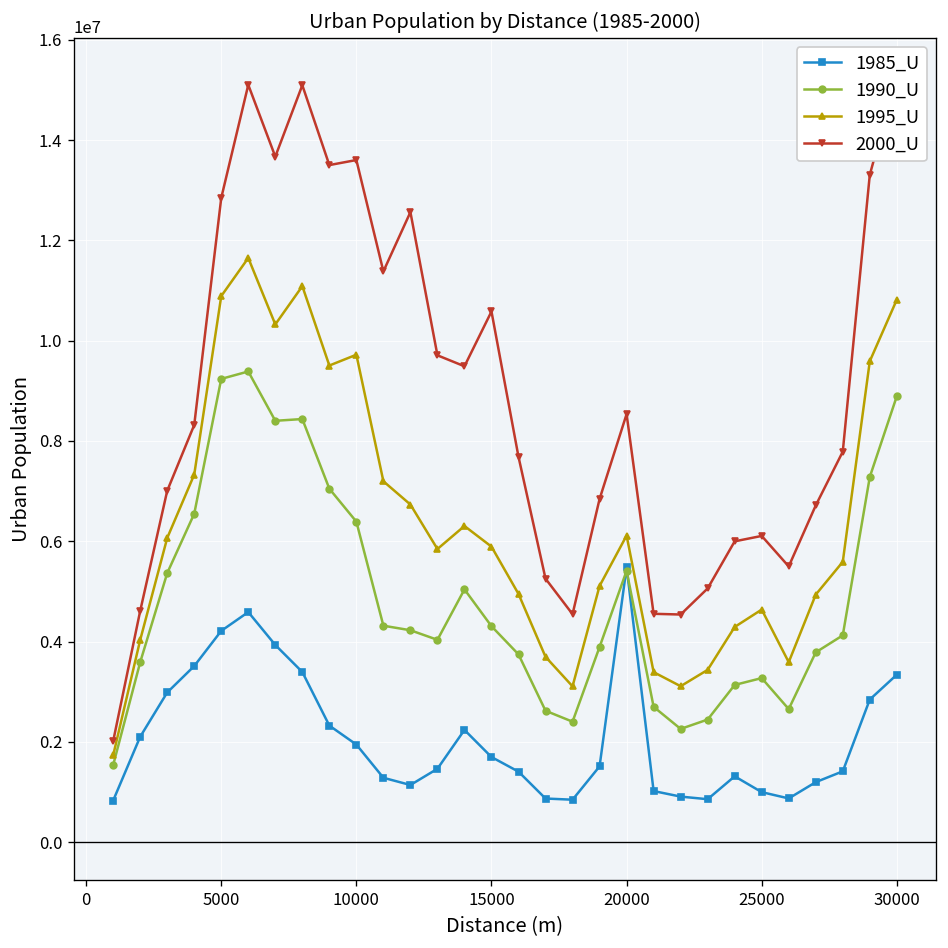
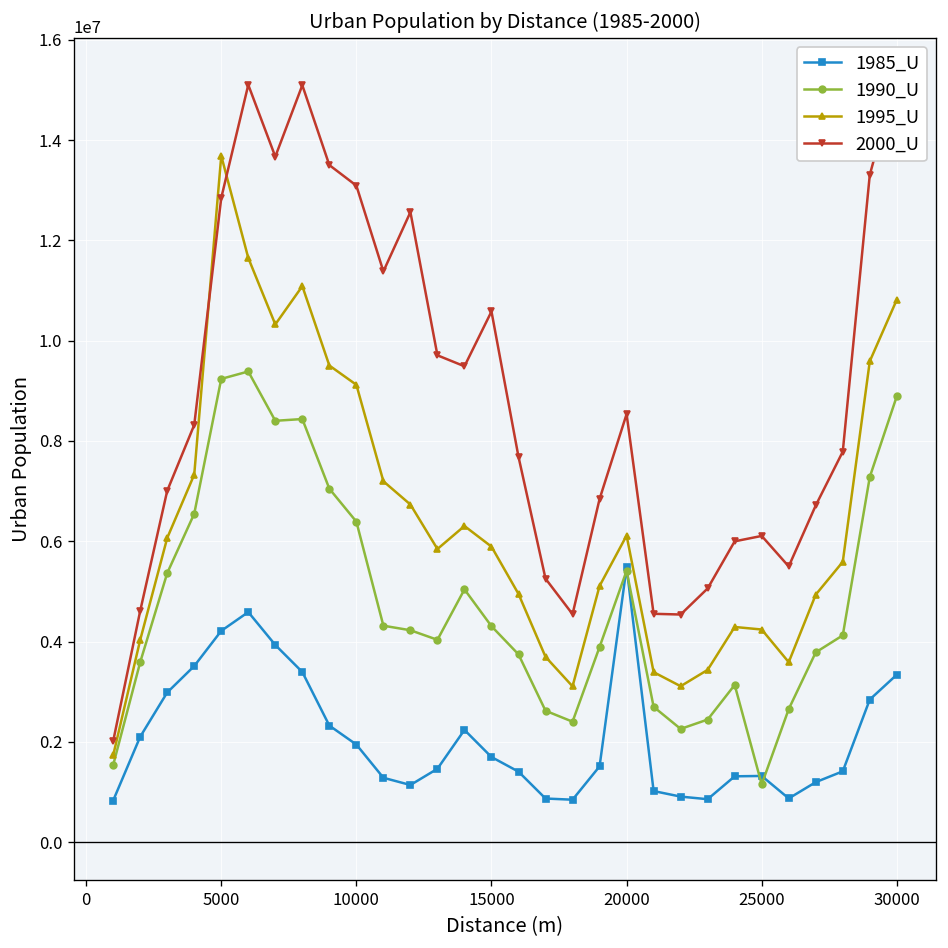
  {
    "1985_U": {
      "5000": 4200000,
      "10000": 1900000,
      "15000": 1700000,
      "20000": 5500000,
-     "25000": 1000000,
+     "25000": 1300000,
      "30000": 3300000
    },
    "1990_U": {
      "5000": 9200000,
      "10000": 6400000,
      "15000": 4300000,
      "20000": 5400000,
-     "25000": 3300000,
+     "25000": 1200000,
      "30000": 8900000
    },
    "1995_U": {
-     "5000": 10900000,
-     "10000": 9700000,
+     "5000": 13700000,
+     "10000": 9100000,
      "15000": 5900000,
      "20000": 6100000,
-     "25000": 4600000,
+     "25000": 4200000,
      "30000": 10800000
    },
    "2000_U": {
      "5000": 12800000,
-     "10000": 13600000,
+     "10000": 13100000,
      "15000": 10600000,
      "20000": 8500000,
      "25000": 6100000
    }
  }
